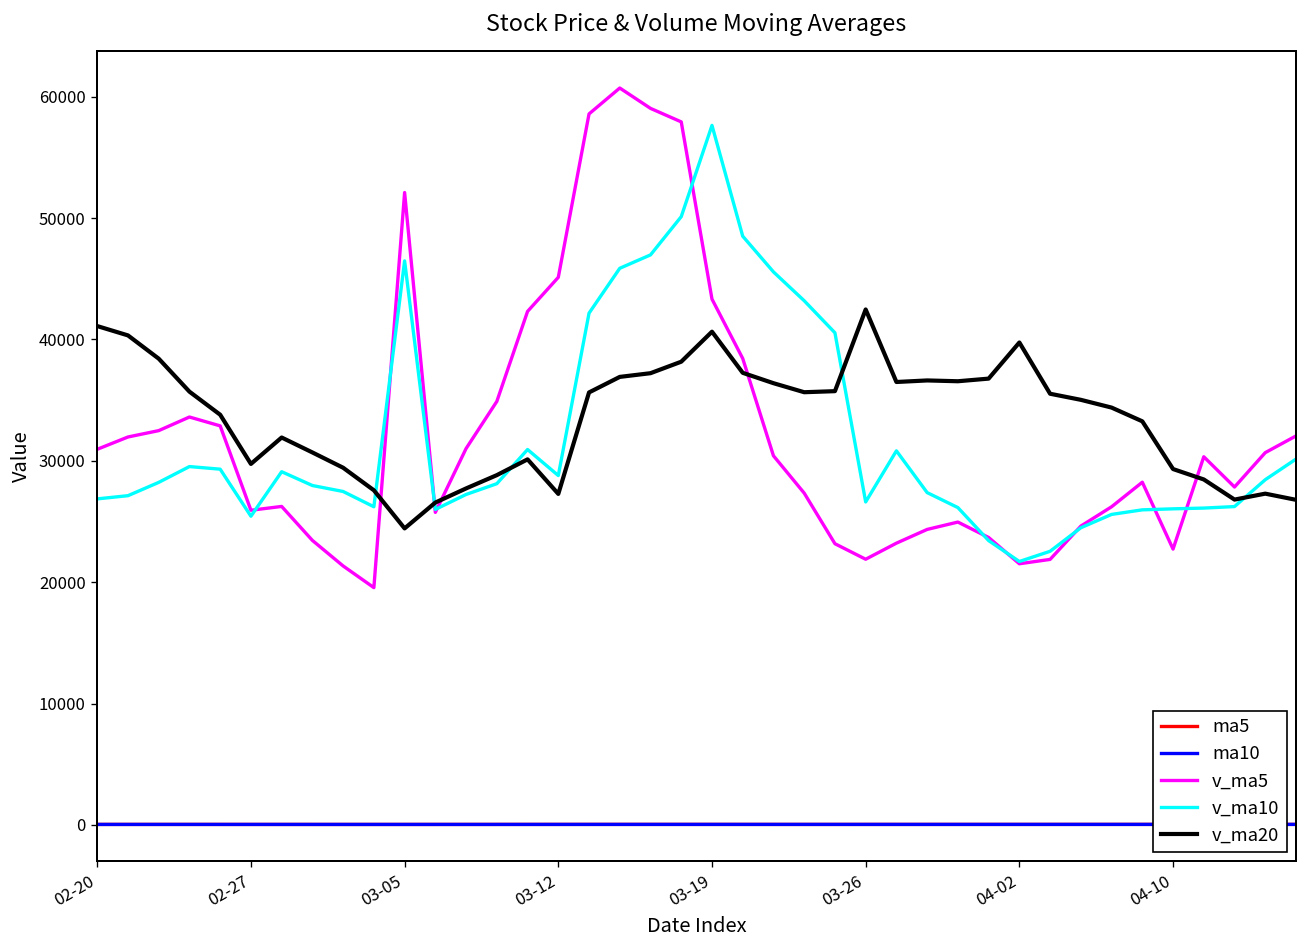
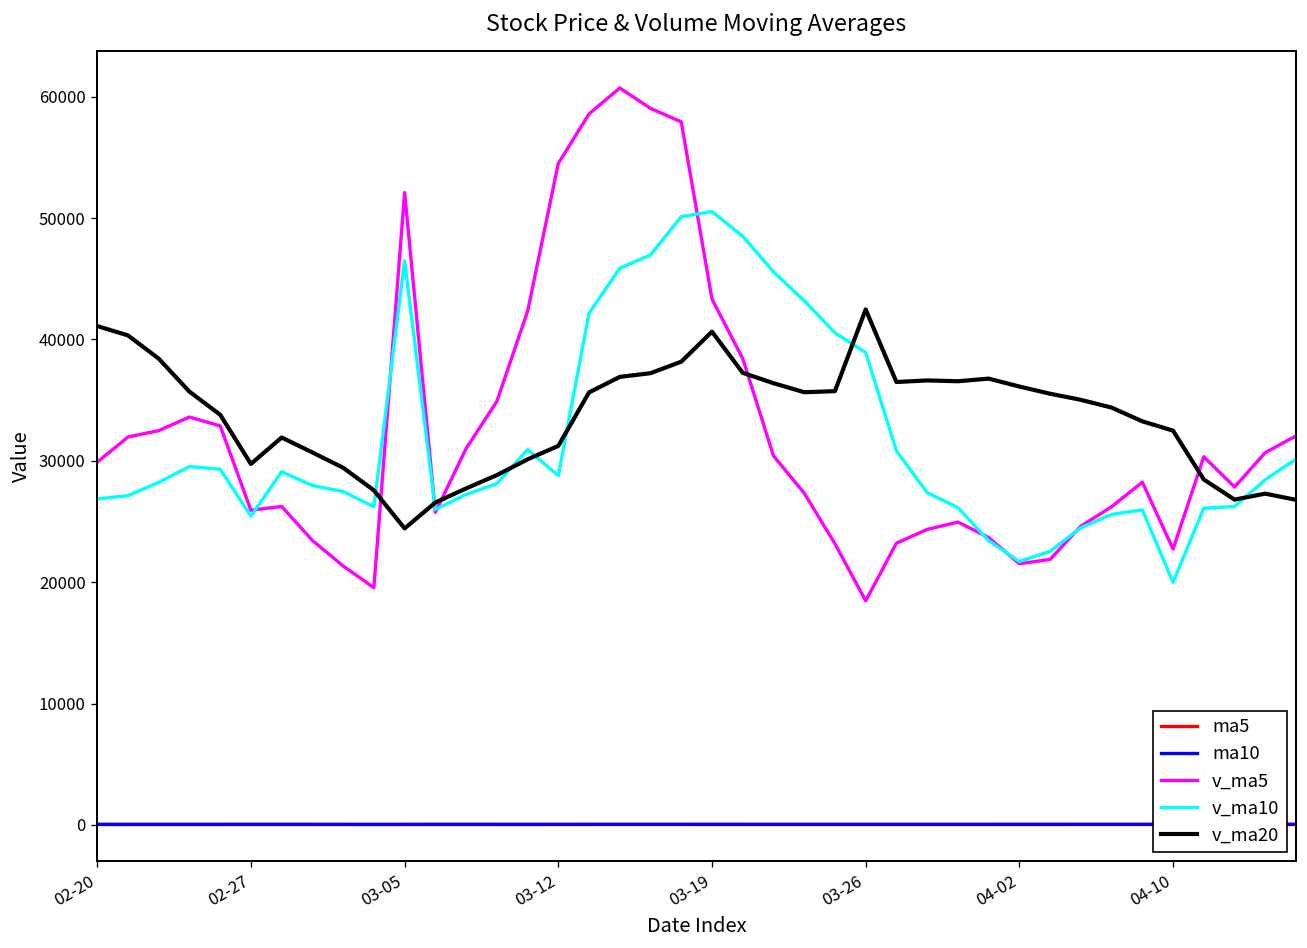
  {
    "ma10": {
      "02-20": 0,
      "02-27": 0,
      "03-05": 0,
      "03-12": 0,
      "03-19": 0,
      "03-26": 0,
      "04-02": 0
    },
    "v_ma5": {
-     "02-20": 30900,
+     "02-20": 29900,
      "02-27": 25900,
      "03-05": 52100,
-     "03-12": 45100,
+     "03-12": 54500,
      "03-19": 43300,
-     "03-26": 21900,
+     "03-26": 18500,
      "04-10": 22700
    },
    "v_ma10": {
      "02-20": 26900,
      "02-27": 25400,
      "03-05": 46500,
      "03-12": 28800,
-     "03-19": 57600,
-     "03-26": 26600,
-     "04-10": 26000
+     "03-19": 50500,
+     "03-26": 38900,
+     "04-10": 20000
    },
    "v_ma20": {
      "02-20": 41100,
      "02-27": 29700,
      "03-05": 24400,
-     "03-12": 27300,
+     "03-12": 31200,
      "03-19": 40600,
      "03-26": 42500,
-     "04-02": 39700,
-     "04-10": 29300
+     "04-02": 36100,
+     "04-10": 32500
    }
  }
